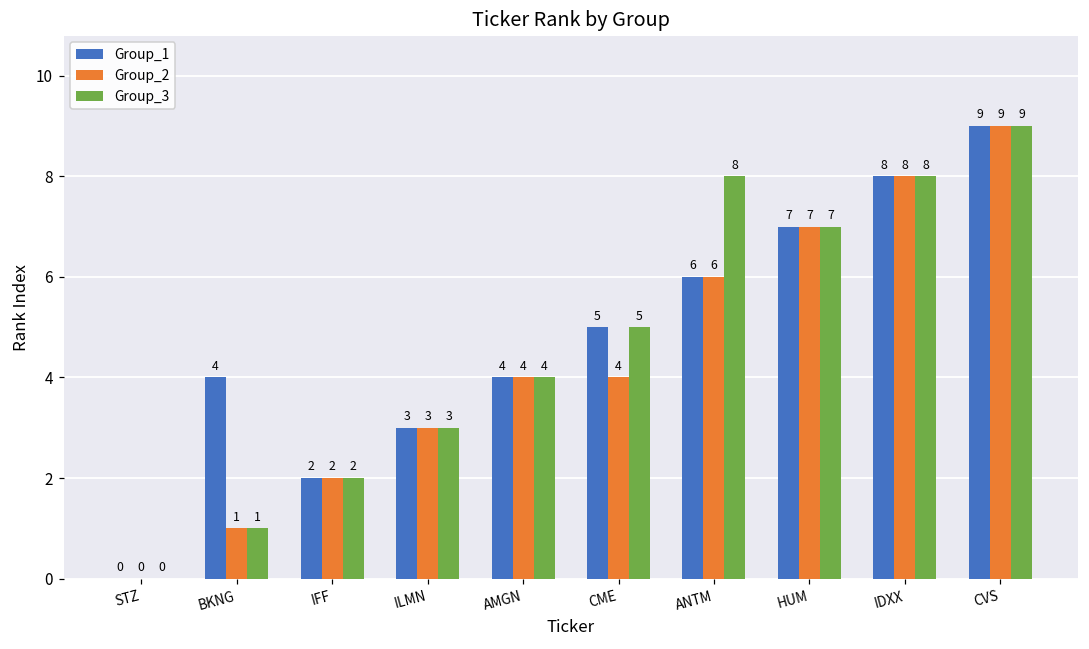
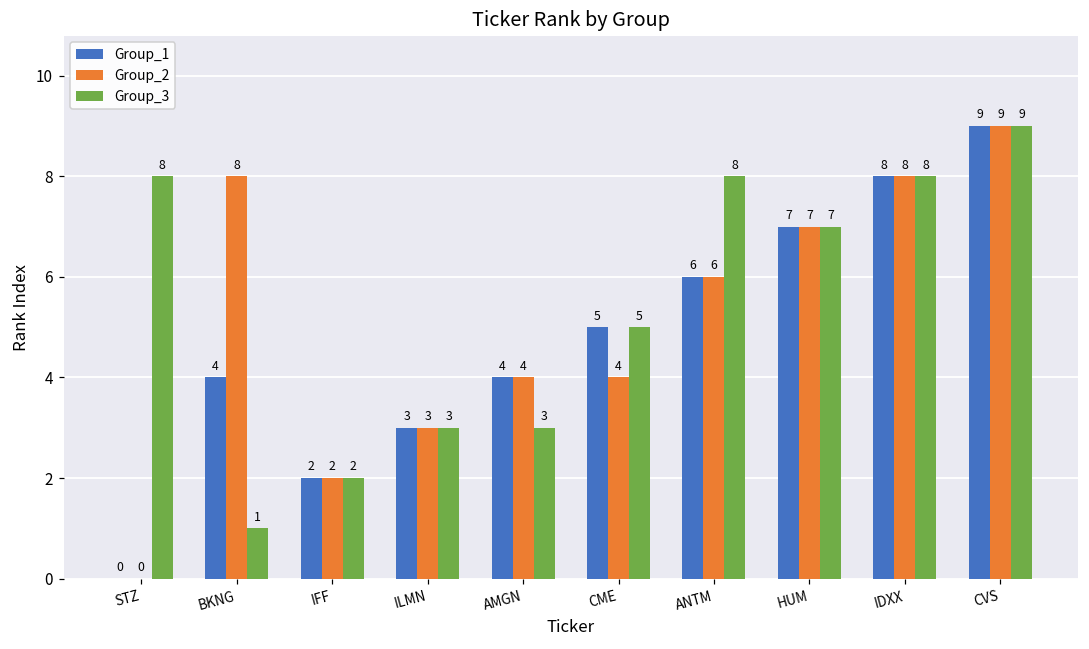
  {
    "Group_1": {
      "STZ": 0,
      "BKNG": 4,
      "IFF": 2,
      "ILMN": 3,
      "AMGN": 4,
      "CME": 5,
      "ANTM": 6,
      "HUM": 7,
      "IDXX": 8,
      "CVS": 9
    },
    "Group_2": {
      "STZ": 0,
-     "BKNG": 1,
+     "BKNG": 8,
      "IFF": 2,
      "ILMN": 3,
      "AMGN": 4,
      "CME": 4,
      "ANTM": 6,
      "HUM": 7,
      "IDXX": 8,
      "CVS": 9
    },
    "Group_3": {
-     "STZ": 0,
+     "STZ": 8,
      "BKNG": 1,
      "IFF": 2,
      "ILMN": 3,
-     "AMGN": 4,
+     "AMGN": 3,
      "CME": 5,
      "ANTM": 8,
      "HUM": 7,
      "IDXX": 8,
      "CVS": 9
    }
  }
